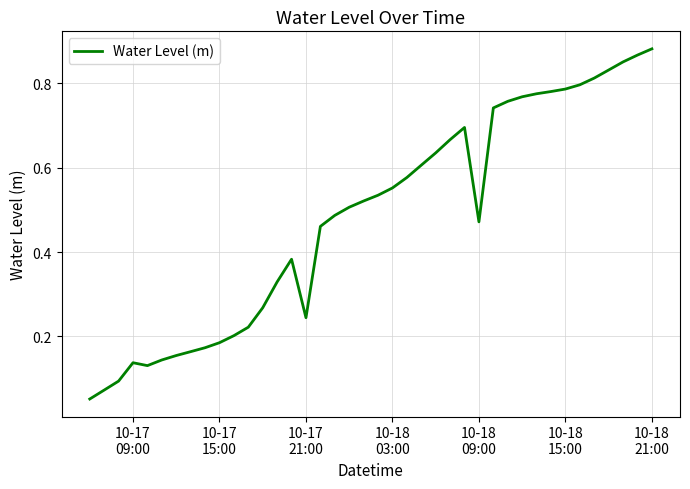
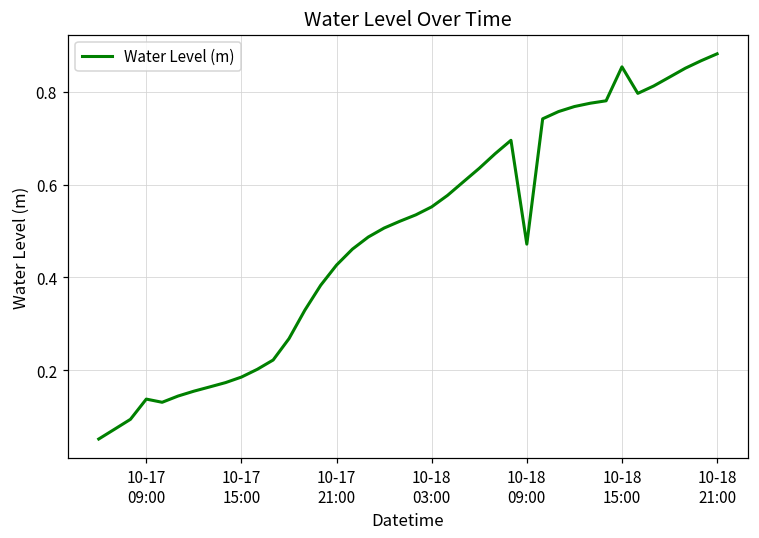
  {
    "10-17 09:00": 0.14,
    "10-17 15:00": 0.18,
-   "10-17 21:00": 0.24,
+   "10-17 21:00": 0.43,
    "10-18 03:00": 0.55,
    "10-18 09:00": 0.47,
-   "10-18 15:00": 0.79,
+   "10-18 15:00": 0.85,
    "10-18 21:00": 0.88
  }
